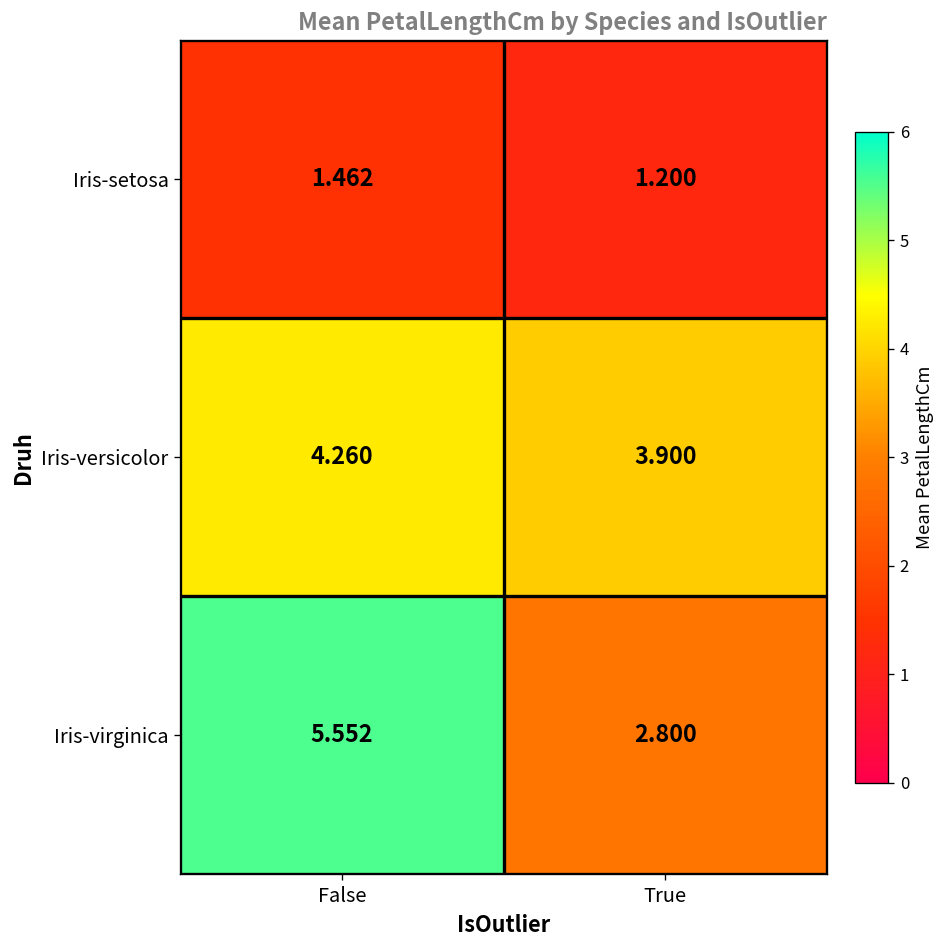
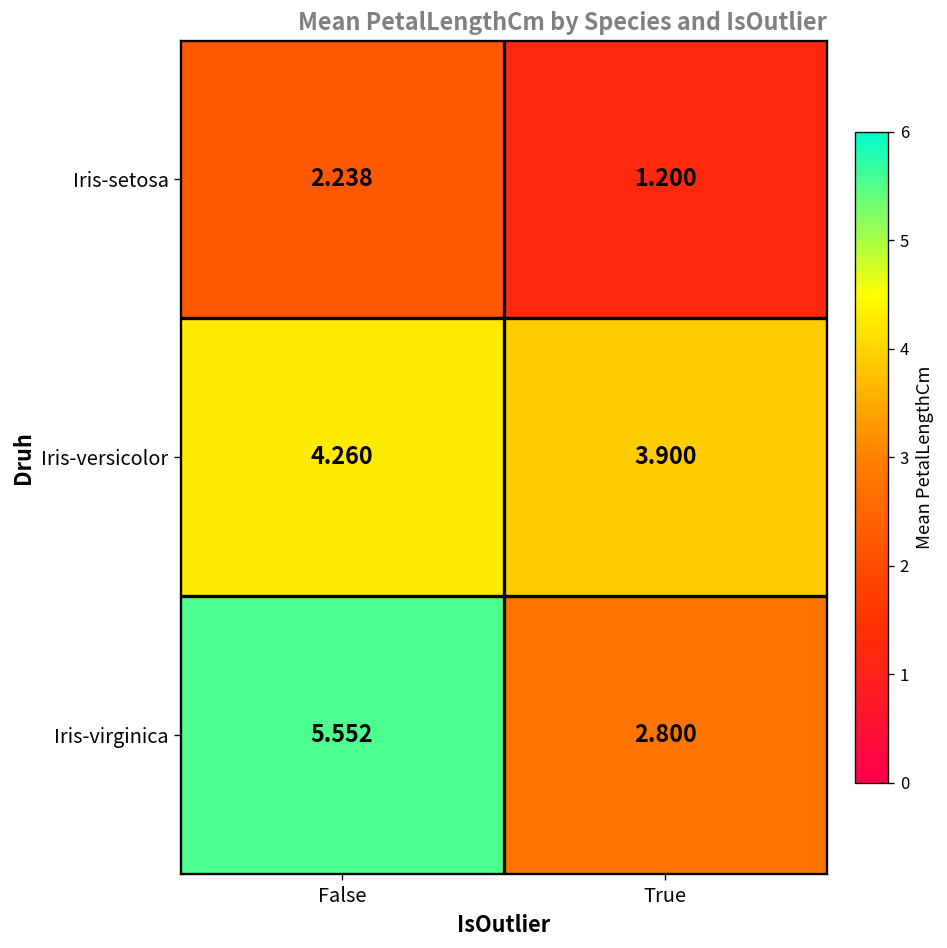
  {
    "Iris-setosa": {
-     "False": 1.462,
+     "False": 2.238,
      "True": 1.200
    },
    "Iris-versicolor": {
      "False": 4.260,
      "True": 3.900
    },
    "Iris-virginica": {
      "False": 5.552,
      "True": 2.800
    }
  }
